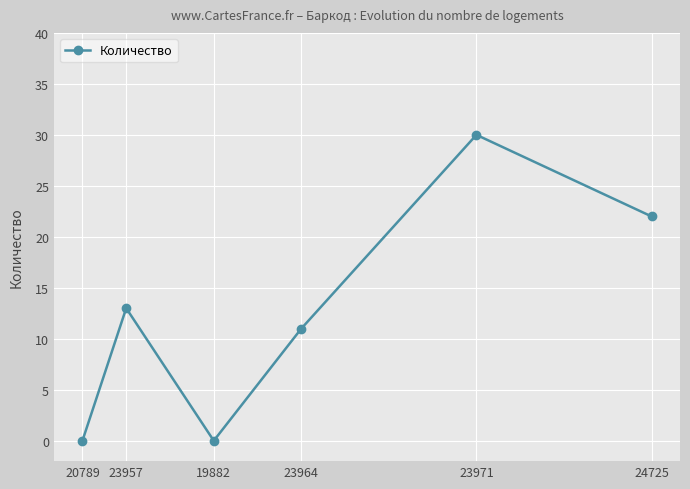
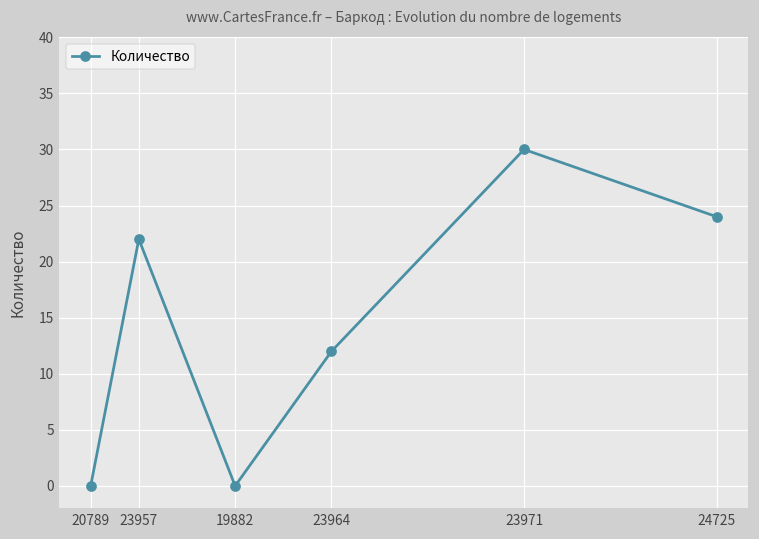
  {
    "20789": 0,
-   "23957": 13,
+   "23957": 22,
    "19882": 0,
-   "23964": 11,
+   "23964": 12,
    "23971": 30,
-   "24725": 22
+   "24725": 24
  }
